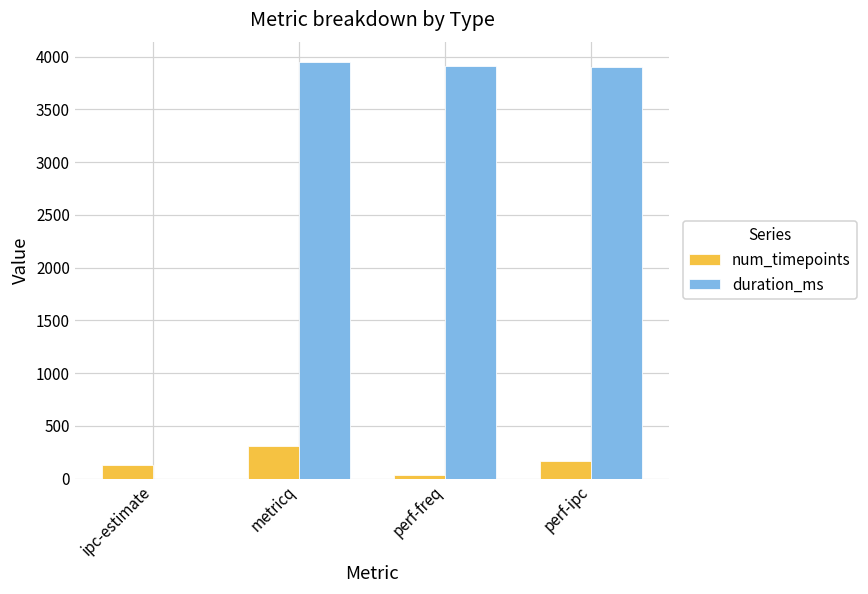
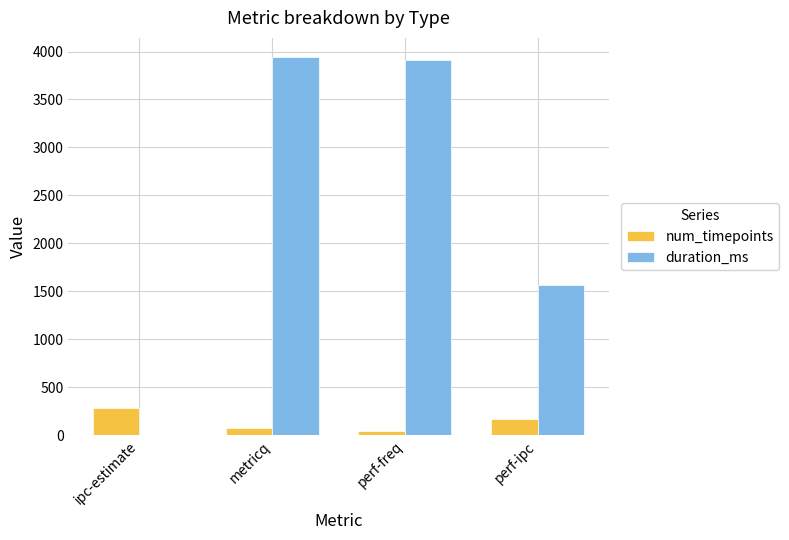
  {
    "num_timepoints": {
-     "ipc-estimate": 100,
-     "metricq": 300,
+     "ipc-estimate": 300,
+     "metricq": 100,
      "perf-freq": 0,
      "perf-ipc": 200
    },
    "duration_ms": {
      "ipc-estimate": 0,
      "metricq": 3900,
      "perf-freq": 3900,
-     "perf-ipc": 3900
+     "perf-ipc": 1600
    }
  }
